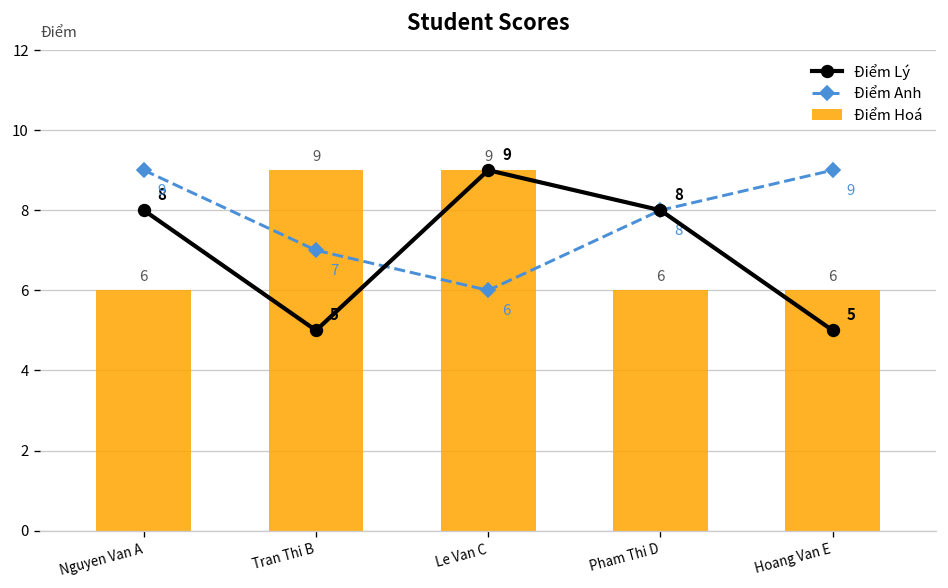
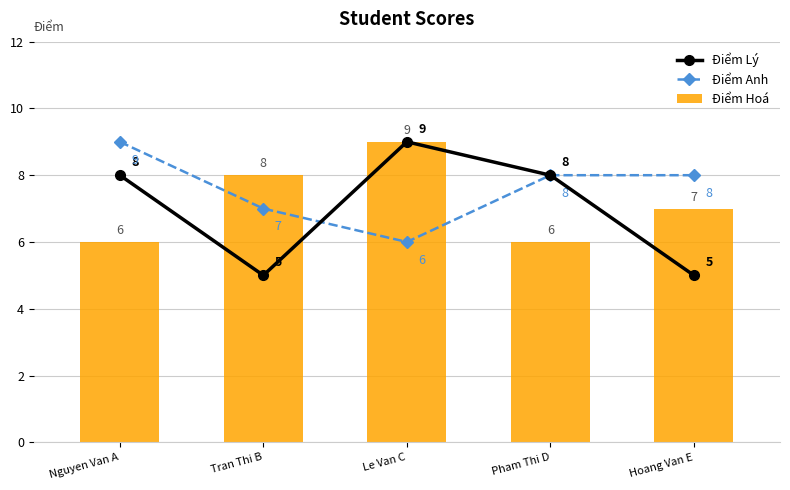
  {
    "Điểm Hoá": {
      "Nguyen Van A": 6,
-     "Tran Thi B": 9,
+     "Tran Thi B": 8,
      "Le Van C": 9,
      "Pham Thi D": 6,
-     "Hoang Van E": 6
+     "Hoang Van E": 7
    },
    "Điểm Lý": {
      "Tran Thi B": 5,
      "Le Van C": 9,
      "Hoang Van E": 5
    },
    "Điểm Anh": {
      "Tran Thi B": 7,
      "Le Van C": 6,
-     "Hoang Van E": 9
+     "Hoang Van E": 8
    }
  }
